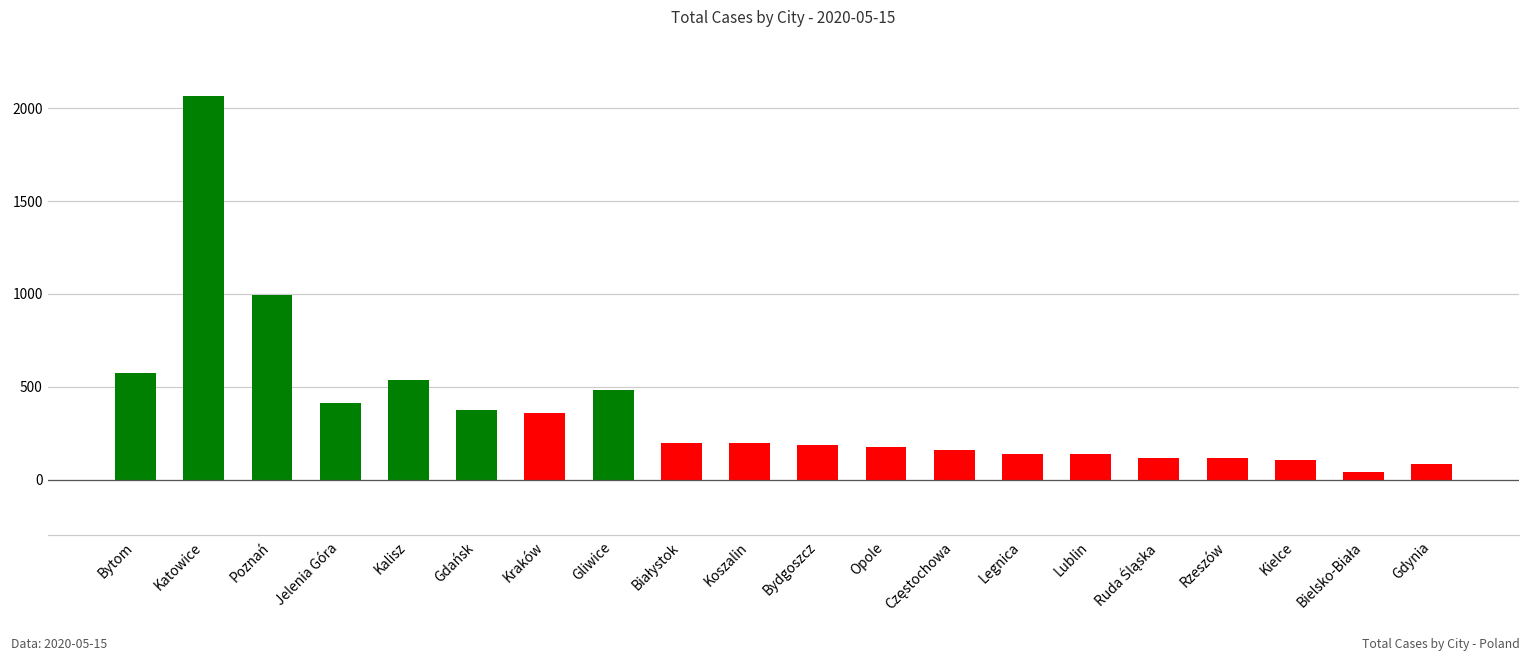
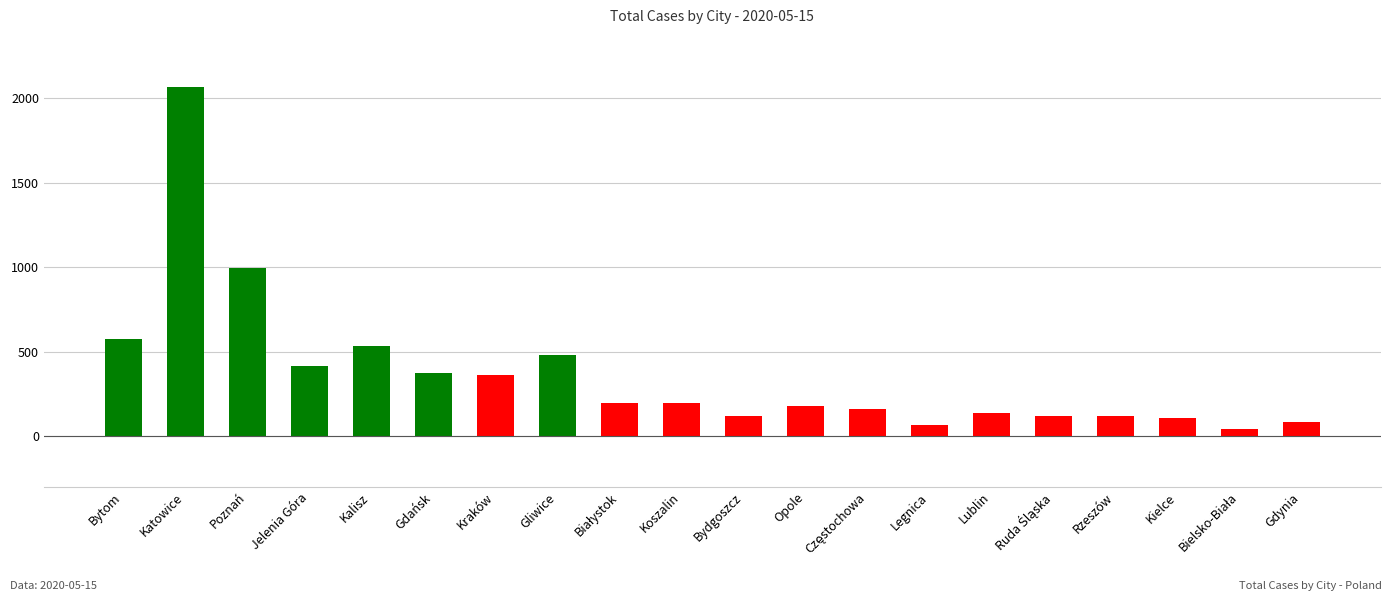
  {
    "Bytom": 570,
    "Katowice": 2070,
    "Poznań": 1000,
    "Jelenia Góra": 410,
    "Kalisz": 530,
    "Gdańsk": 370,
    "Kraków": 360,
    "Gliwice": 480,
    "Białystok": 200,
    "Koszalin": 200,
-   "Bydgoszcz": 180,
+   "Bydgoszcz": 120,
    "Opole": 180,
    "Częstochowa": 160,
-   "Legnica": 140,
+   "Legnica": 70,
    "Lublin": 140,
    "Ruda Śląska": 120,
    "Rzeszów": 120,
    "Kielce": 110,
    "Bielsko-Biała": 40,
    "Gdynia": 90
  }
